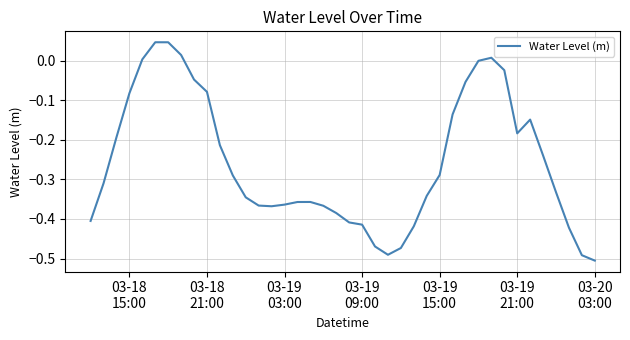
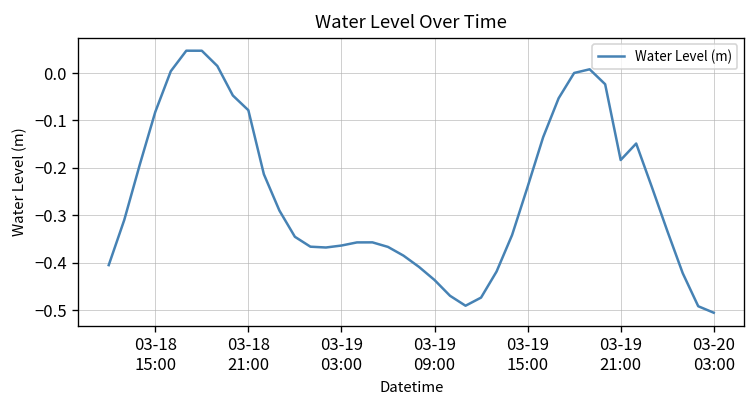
  {
    "03-18 15:00": -0.08,
    "03-18 21:00": -0.08,
    "03-19 03:00": -0.36,
-   "03-19 09:00": -0.41,
-   "03-19 15:00": -0.29,
+   "03-19 09:00": -0.44,
+   "03-19 15:00": -0.24,
    "03-19 21:00": -0.18,
    "03-20 03:00": -0.51
  }
